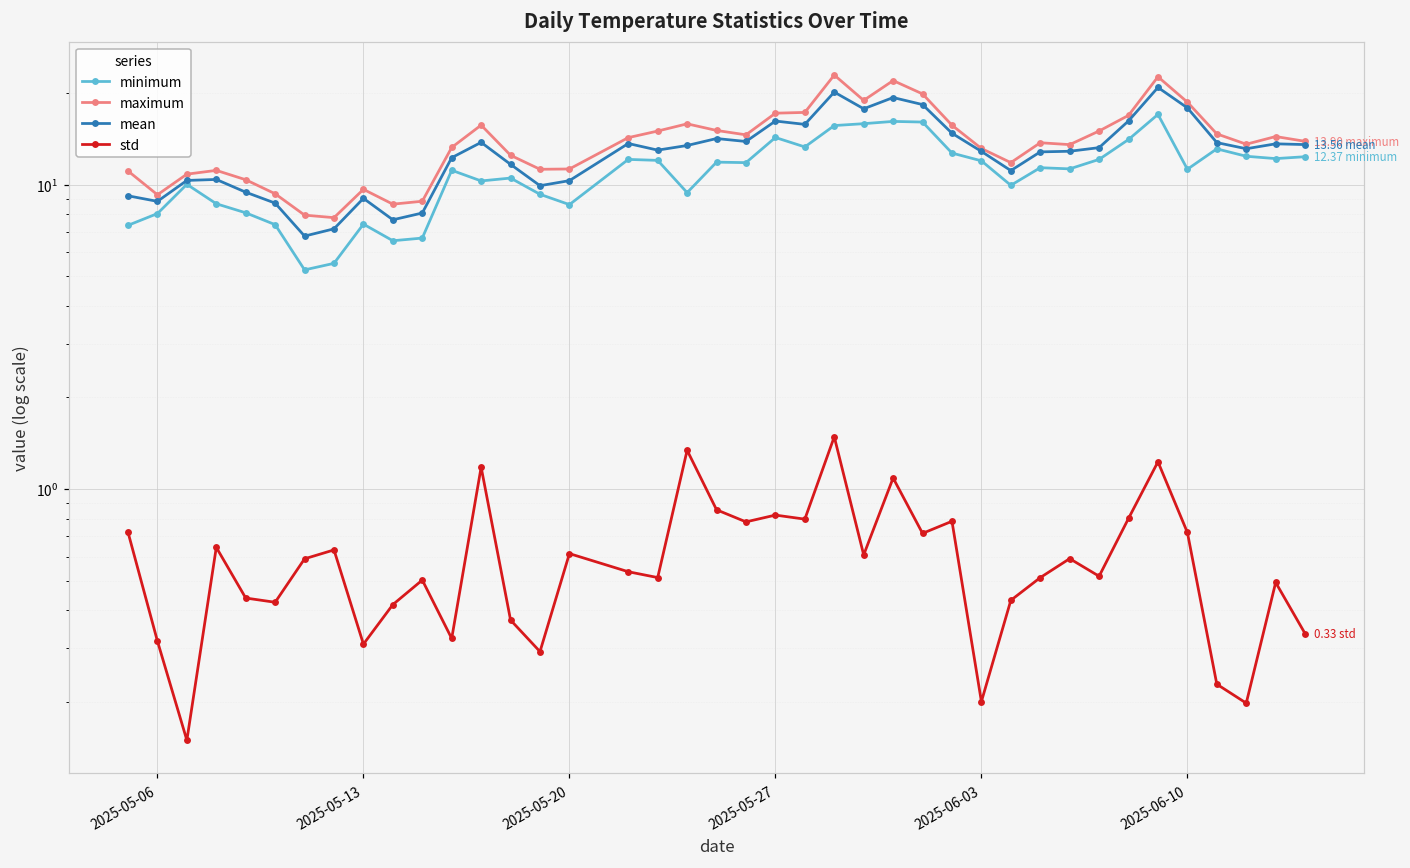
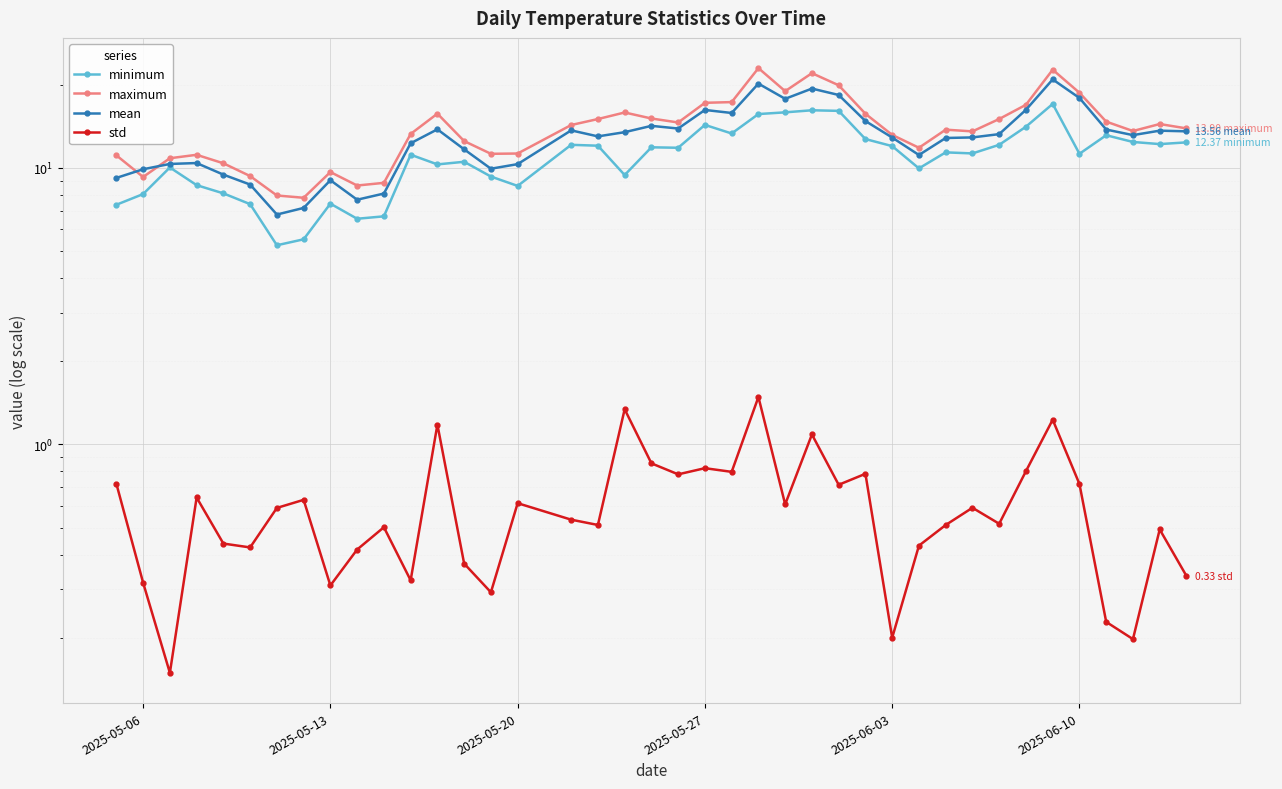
  {
    "minimum": {
      "2025-05-06": 8.0,
      "2025-05-13": 7.4,
      "2025-05-20": 8.6,
      "2025-05-27": 14,
      "2025-06-03": 12.0,
      "2025-06-10": 11.3
    },
    "maximum": {
      "2025-05-06": 9.3,
      "2025-05-13": 9.7,
      "2025-05-20": 11.3,
      "2025-05-27": 17,
      "2025-06-03": 13,
      "2025-06-10": 19
    },
    "mean": {
-     "2025-05-06": 8.8,
+     "2025-05-06": 9.9,
      "2025-05-13": 9.0,
      "2025-05-20": 10.3,
      "2025-05-27": 16,
      "2025-06-03": 13,
      "2025-06-10": 18
    },
    "std": {
      "2025-05-06": 0.32,
      "2025-05-13": 0.31,
      "2025-05-20": 0.61,
      "2025-05-27": 0.82,
      "2025-06-03": 0.2,
      "2025-06-10": 0.72
    }
  }
